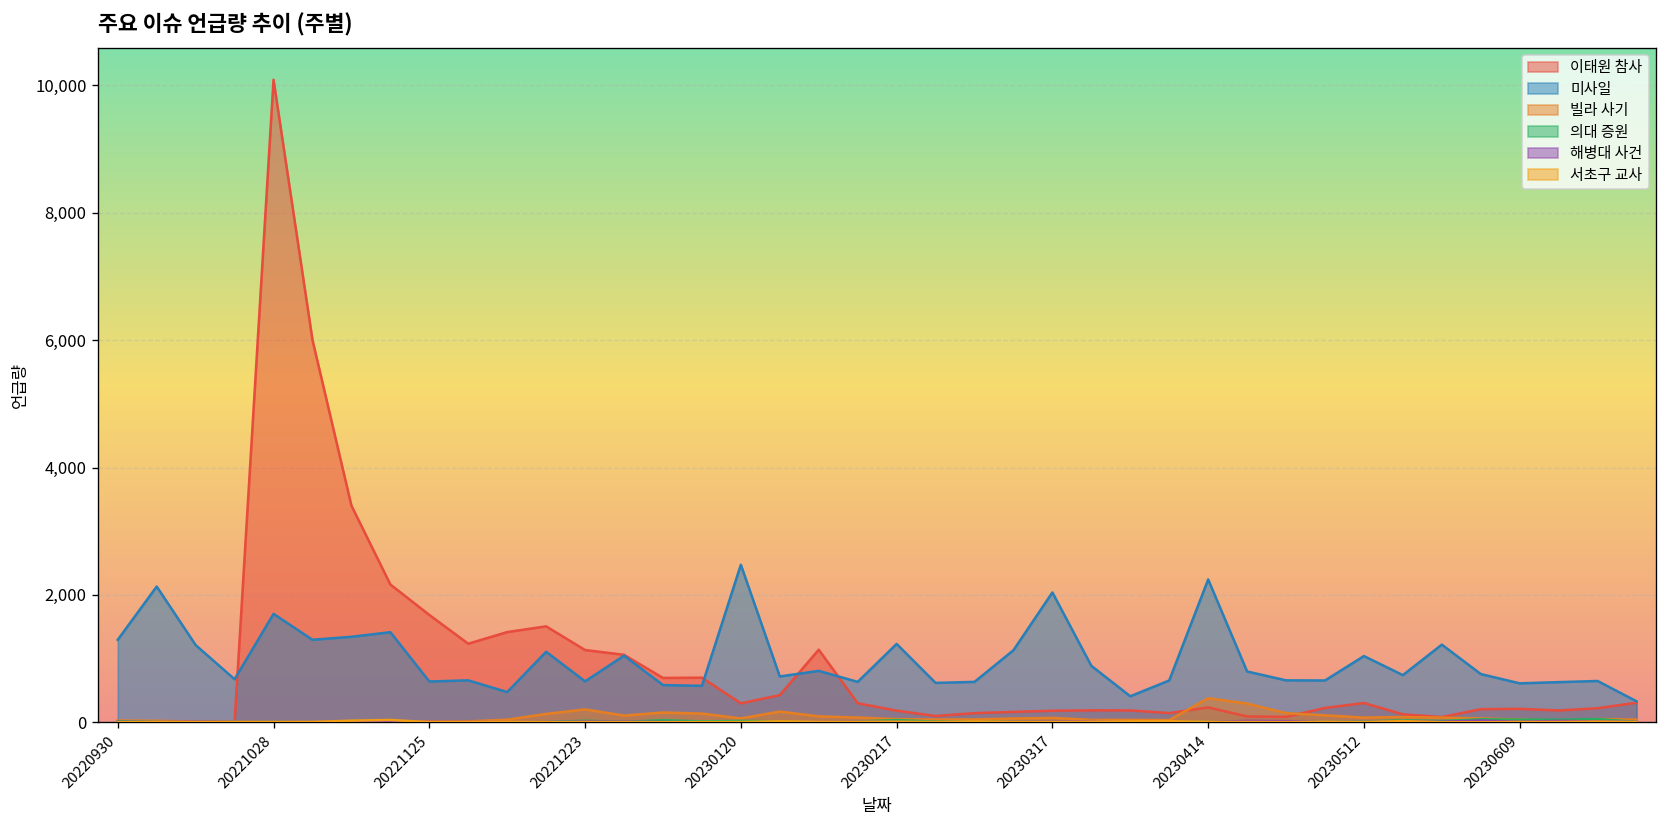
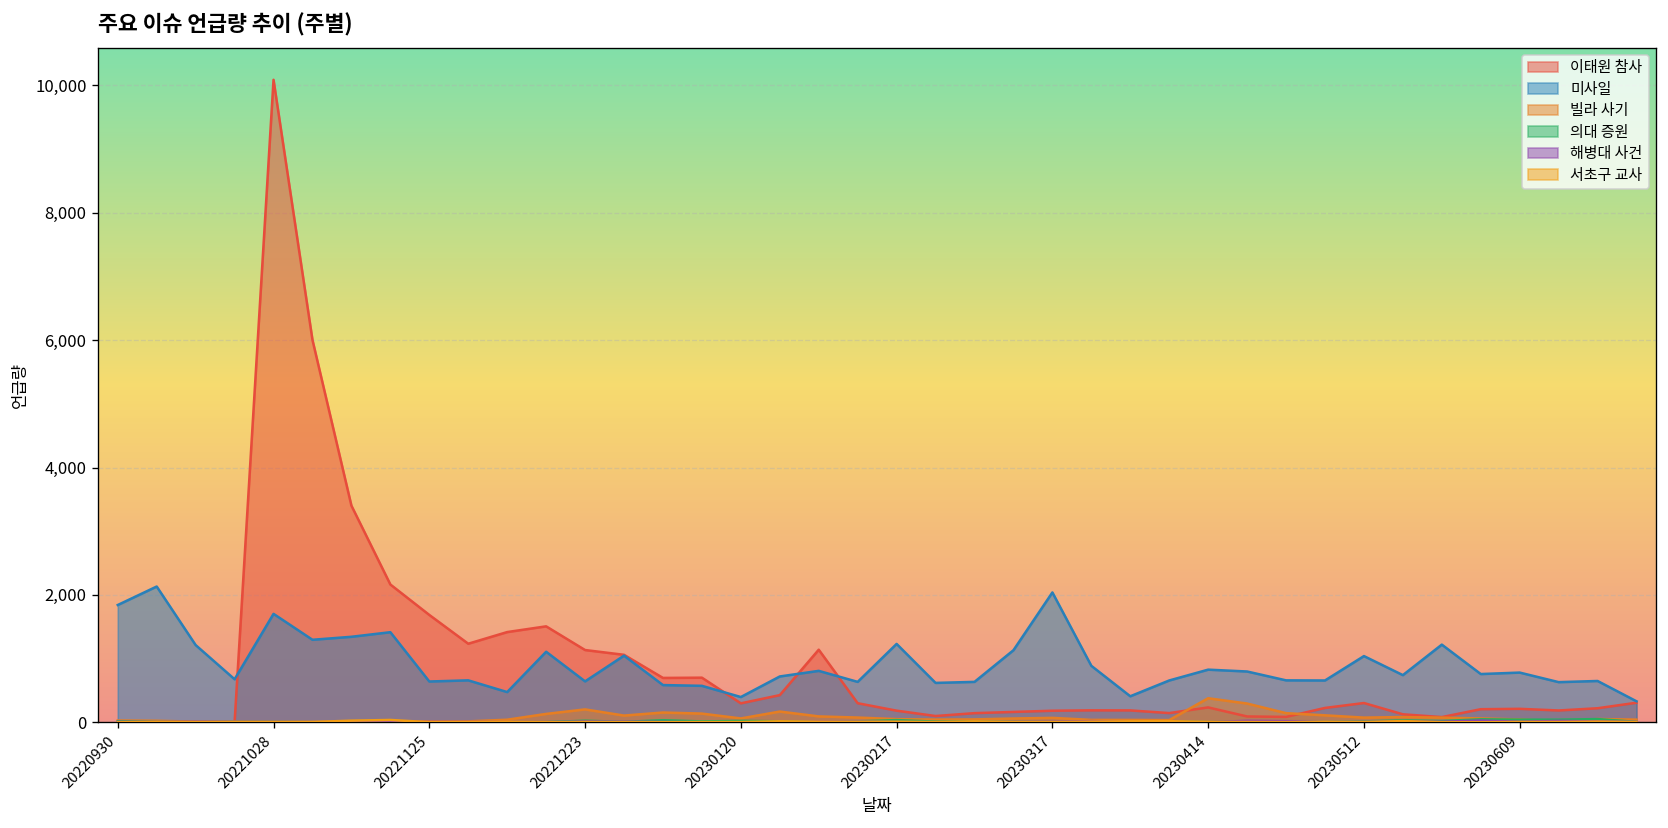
  {
    "미사일": {
-     "20220930": "1,300",
+     "20220930": "1,800",
      "20221028": "1,700",
      "20221125": "600",
      "20221223": "600",
-     "20230120": "2,500",
+     "20230120": "400",
      "20230217": "1,200",
      "20230317": "2,000",
-     "20230414": "2,200",
+     "20230414": "800",
      "20230512": "1,000",
-     "20230609": "600"
+     "20230609": "800"
    }
  }
